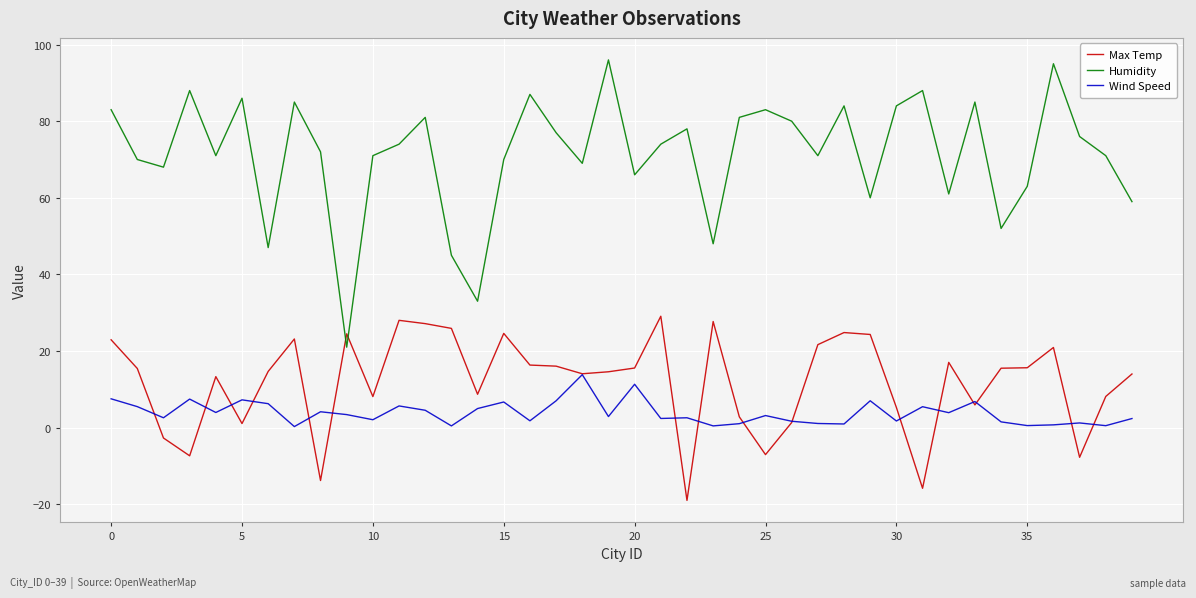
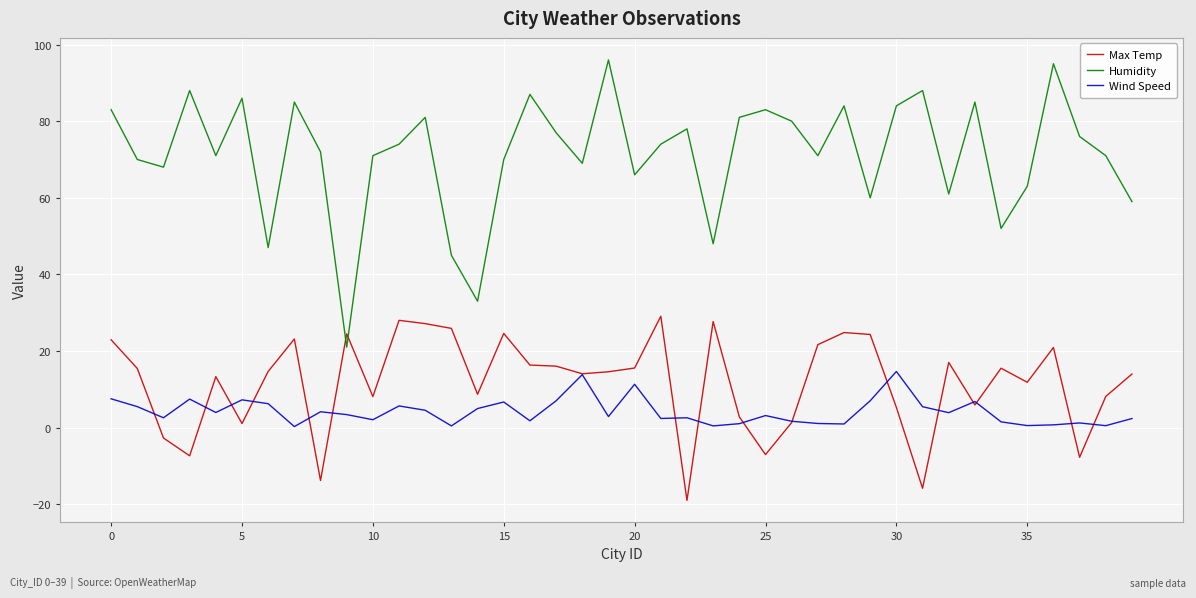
  {
    "Max Temp": {
      "0": 23,
      "5": 1,
      "10": 8,
      "15": 25,
      "20": 16,
      "25": -7,
      "30": 5,
-     "35": 16
+     "35": 12
    },
    "Humidity": {
      "0": 83,
      "5": 86,
      "10": 71,
      "15": 70,
      "20": 66,
      "25": 83,
      "30": 84,
      "35": 63
    },
    "Wind Speed": {
      "0": 8,
      "5": 7,
      "10": 2,
      "15": 7,
      "20": 11,
      "25": 3,
-     "30": 2,
+     "30": 15,
      "35": 1
    }
  }
